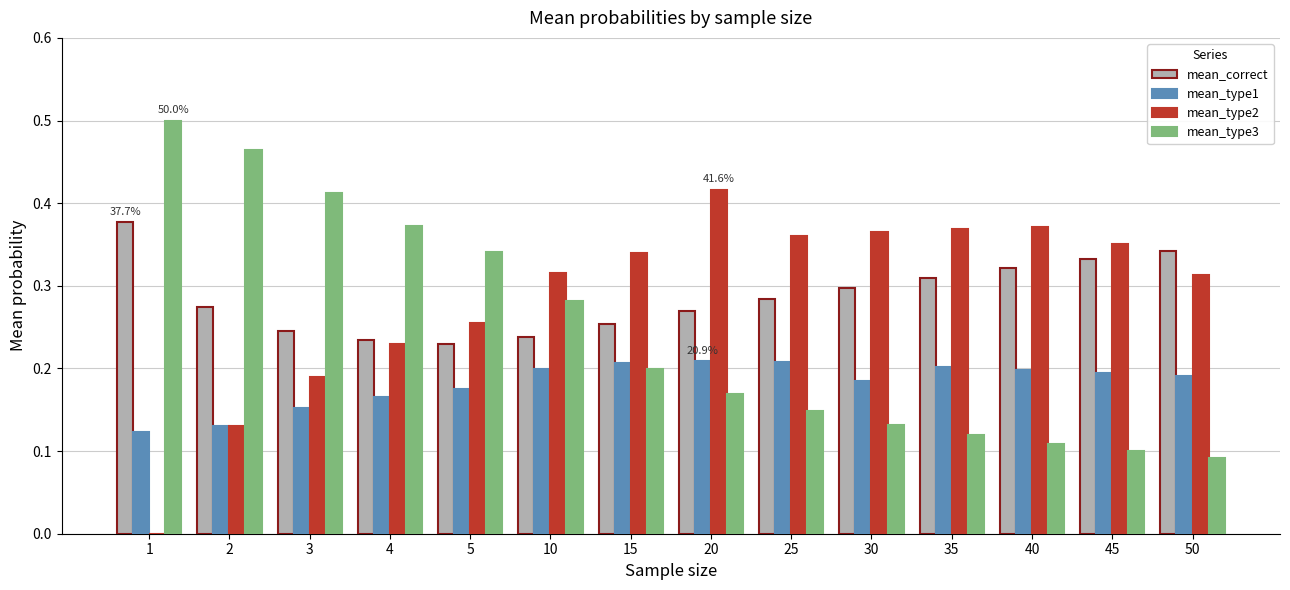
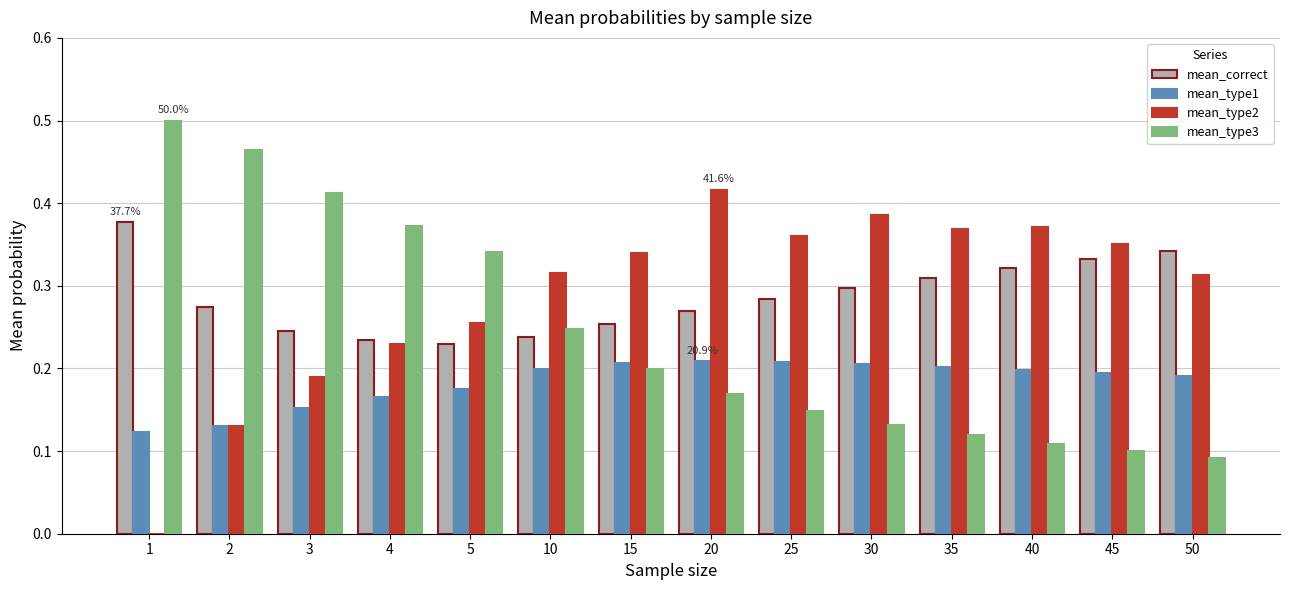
  {
    "mean_correct": {
      "1": "37.7%"
    },
    "mean_type1": {
      "1": "0.12",
      "2": "0.13",
      "3": "0.15",
      "4": "0.17",
      "5": "0.17",
      "10": "0.20",
      "15": "0.21",
      "25": "0.21",
-     "30": "0.18",
+     "30": "0.21",
      "35": "0.20",
      "40": "0.20",
      "45": "0.19",
      "50": "0.19"
    },
    "mean_type2": {
      "1": "0.00",
      "2": "0.13",
      "3": "0.19",
      "4": "0.23",
      "5": "0.25",
      "10": "0.32",
      "15": "0.34",
      "25": "0.36",
-     "30": "0.37",
+     "30": "0.39",
      "35": "0.37",
      "40": "0.37",
      "45": "0.35",
      "50": "0.31"
    },
    "mean_type3": {
      "2": "0.46",
      "3": "0.41",
      "4": "0.37",
      "5": "0.34",
-     "10": "0.28",
+     "10": "0.25",
      "15": "0.20",
      "20": "0.17",
      "25": "0.15",
      "30": "0.13",
      "35": "0.12",
      "40": "0.11",
      "45": "0.10",
      "50": "0.09"
    }
  }
